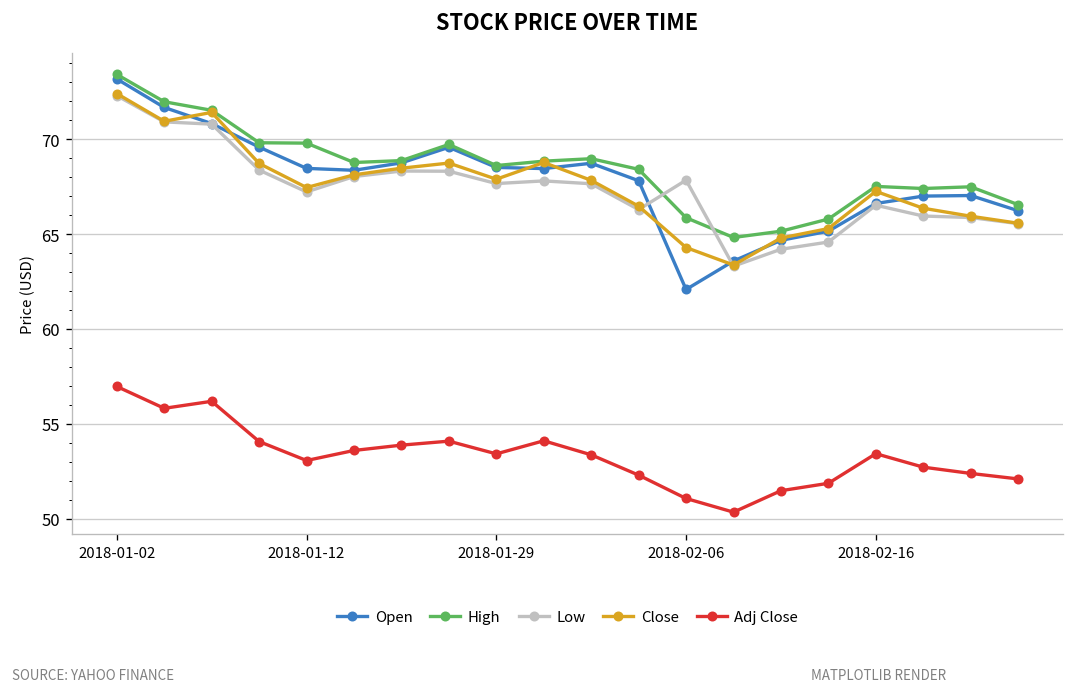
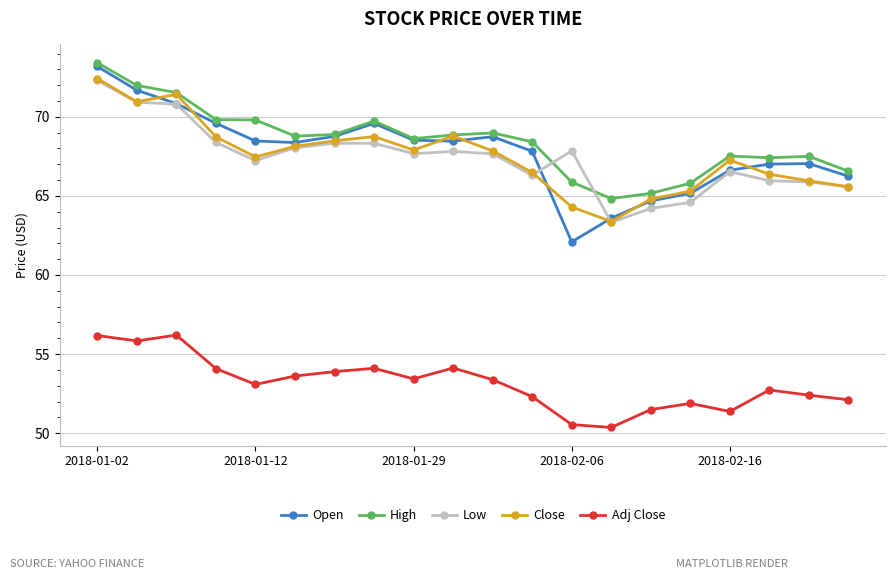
  {
    "Open": {
      "2018-01-02": 73.2,
      "2018-01-12": 68.5,
      "2018-02-06": 62.1
    },
    "High": {
      "2018-01-02": 73.4,
      "2018-01-12": 69.8,
      "2018-02-06": 65.9,
      "2018-02-16": 67.5
    },
    "Low": {
      "2018-01-12": 67.2,
      "2018-01-29": 67.7,
      "2018-02-06": 67.9
    },
    "Close": {
      "2018-01-12": 67.5,
      "2018-01-29": 67.9,
      "2018-02-06": 64.3,
      "2018-02-16": 67.3
    },
    "Adj Close": {
-     "2018-01-02": 57.0,
+     "2018-01-02": 56.2,
      "2018-01-12": 53.1,
      "2018-01-29": 53.4,
-     "2018-02-06": 51.1,
-     "2018-02-16": 53.4
+     "2018-02-06": 50.5,
+     "2018-02-16": 51.4
    }
  }
